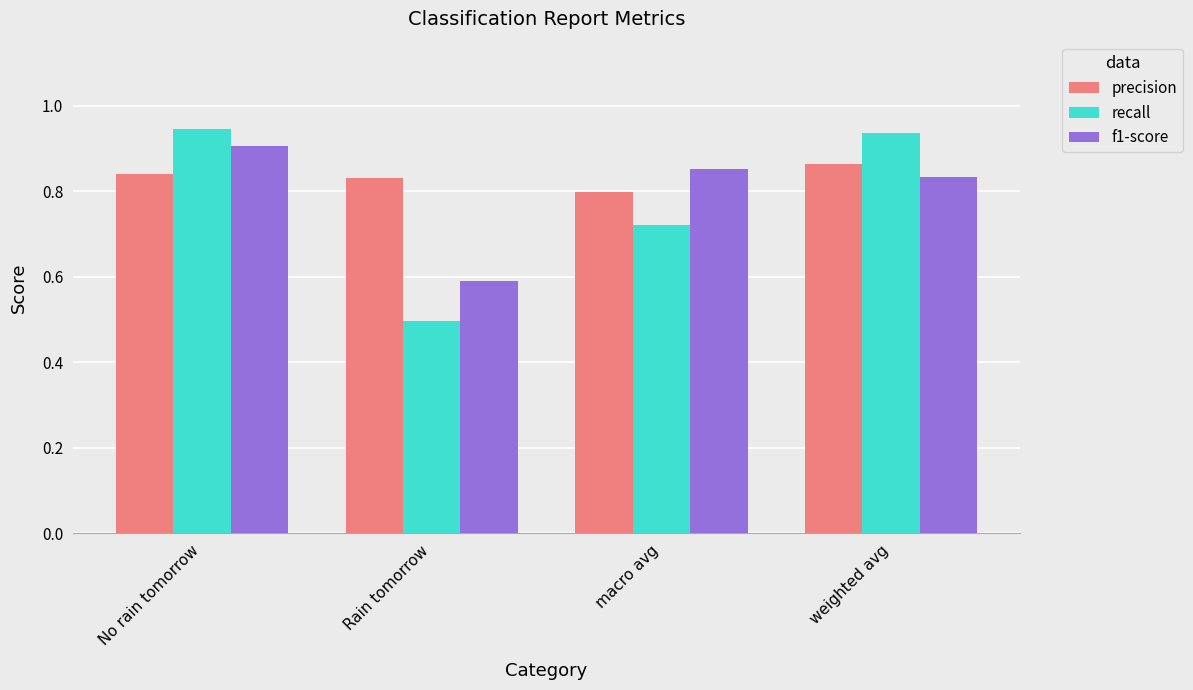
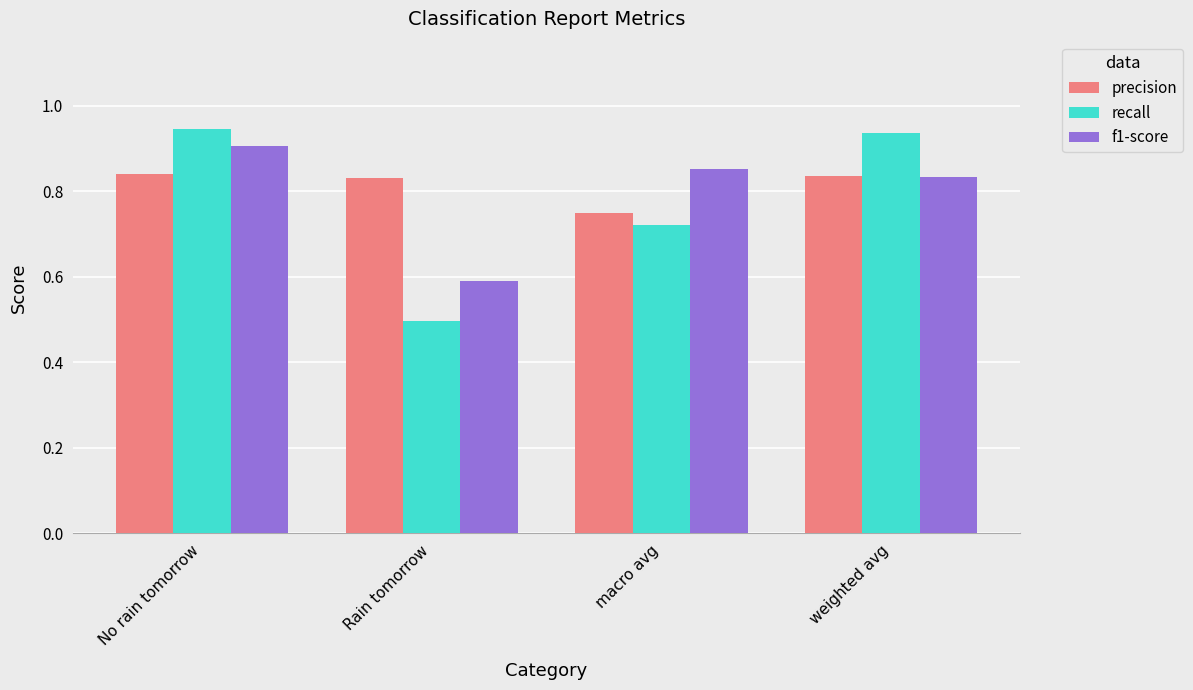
  {
    "precision": {
      "No rain tomorrow": 0.84,
      "Rain tomorrow": 0.83,
-     "macro avg": 0.80,
-     "weighted avg": 0.86
+     "macro avg": 0.75,
+     "weighted avg": 0.84
    },
    "recall": {
      "No rain tomorrow": 0.95,
      "Rain tomorrow": 0.50,
      "macro avg": 0.72,
      "weighted avg": 0.94
    },
    "f1-score": {
      "No rain tomorrow": 0.90,
      "Rain tomorrow": 0.59,
      "macro avg": 0.85,
      "weighted avg": 0.83
    }
  }
